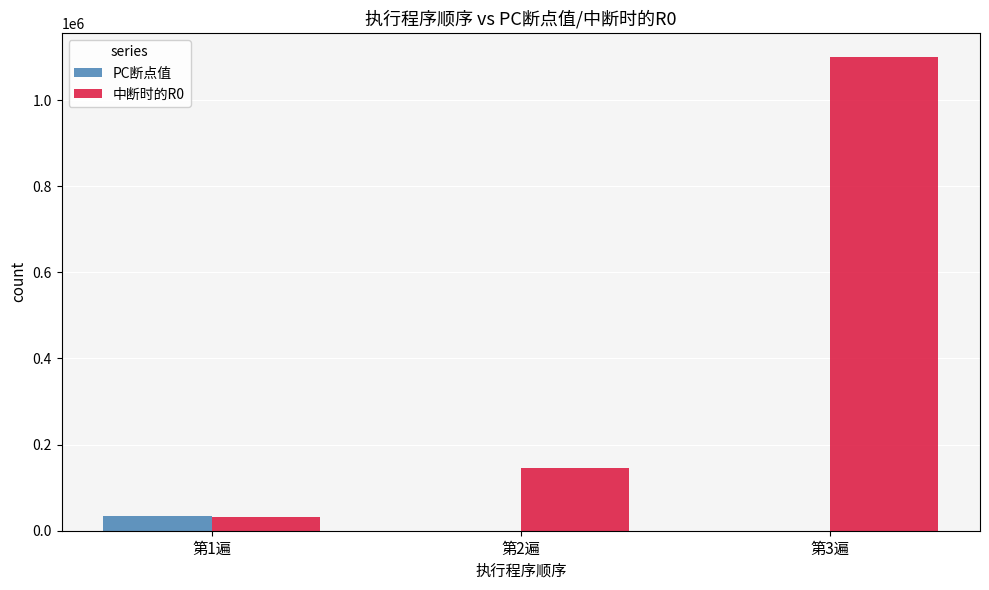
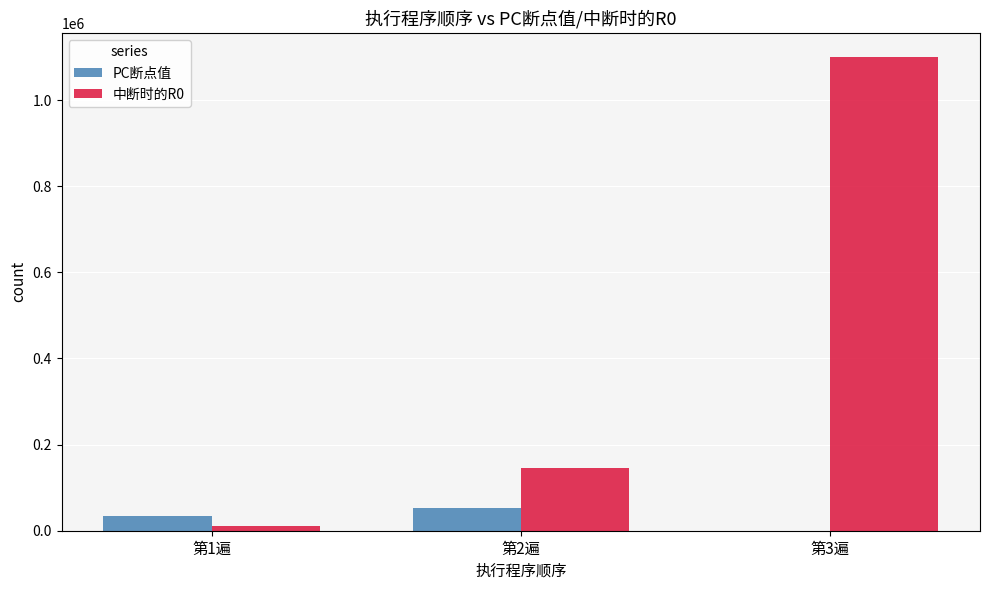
  {
    "PC断点值": {
      "第1遍": 30000,
-     "第2遍": 0
+     "第2遍": 50000
    },
    "中断时的R0": {
-     "第1遍": 30000,
+     "第1遍": 10000,
      "第2遍": 140000,
      "第3遍": 1100000
    }
  }
